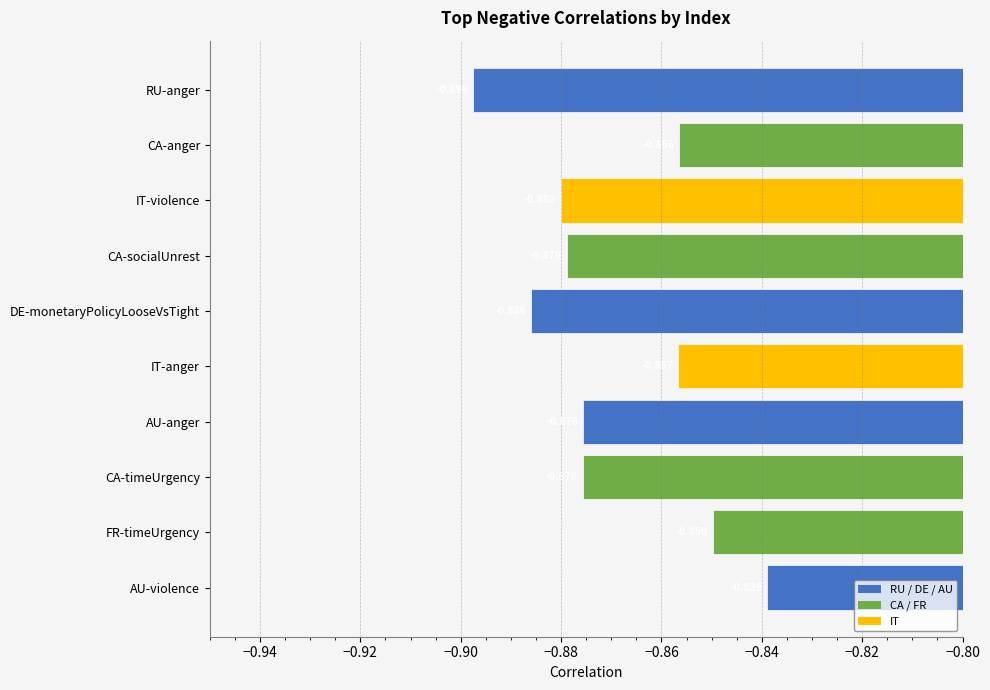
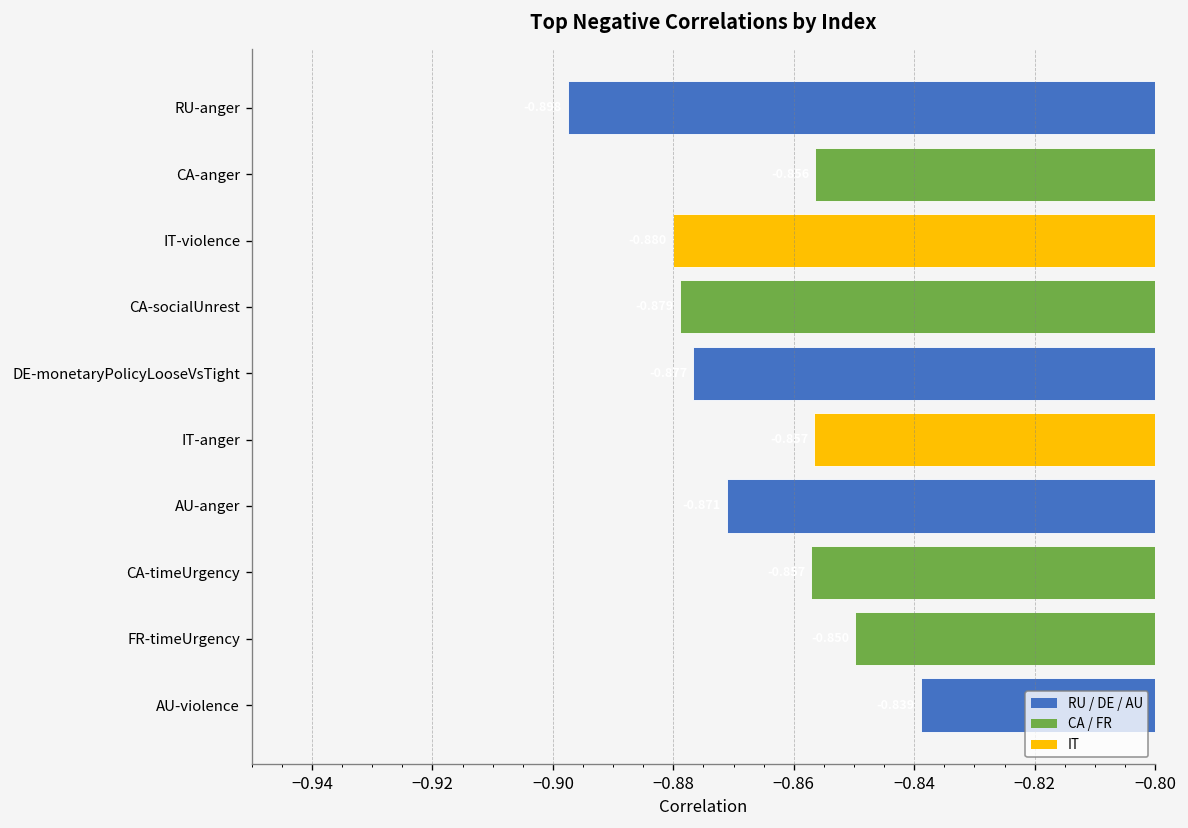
  {
    "RU-anger": -0.898,
    "CA-anger": -0.856,
    "IT-violence": -0.880,
    "CA-socialUnrest": -0.879,
-   "DE-monetaryPolicyLooseVsTight": -0.886,
+   "DE-monetaryPolicyLooseVsTight": -0.877,
    "IT-anger": -0.857,
-   "AU-anger": -0.876,
-   "CA-timeUrgency": -0.876,
+   "AU-anger": -0.871,
+   "CA-timeUrgency": -0.857,
    "FR-timeUrgency": -0.850,
    "AU-violence": -0.839
  }
